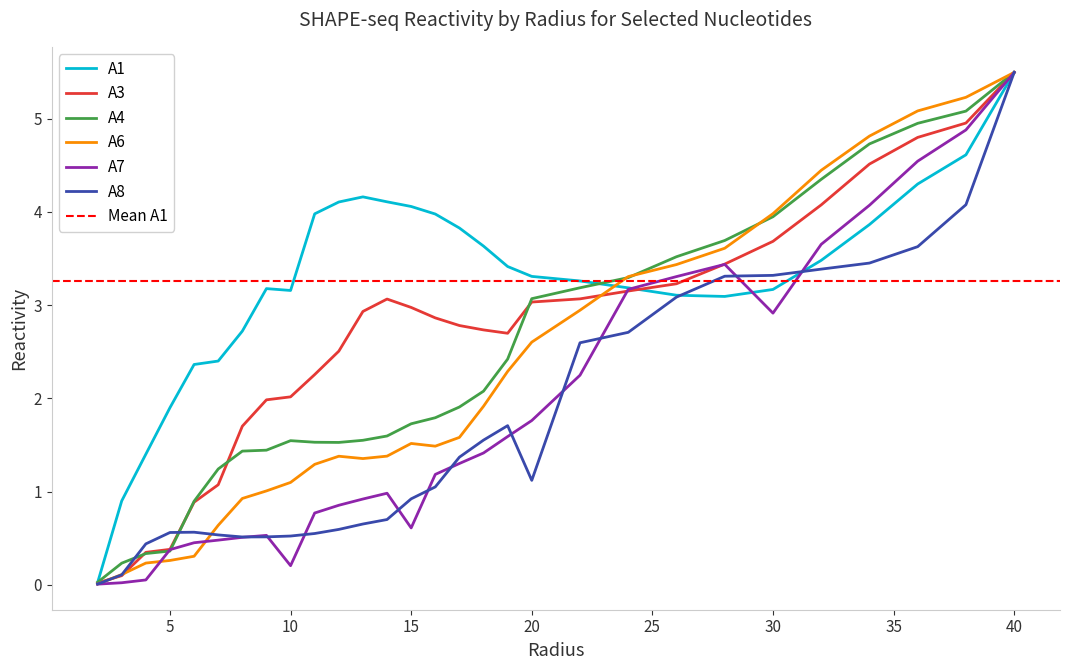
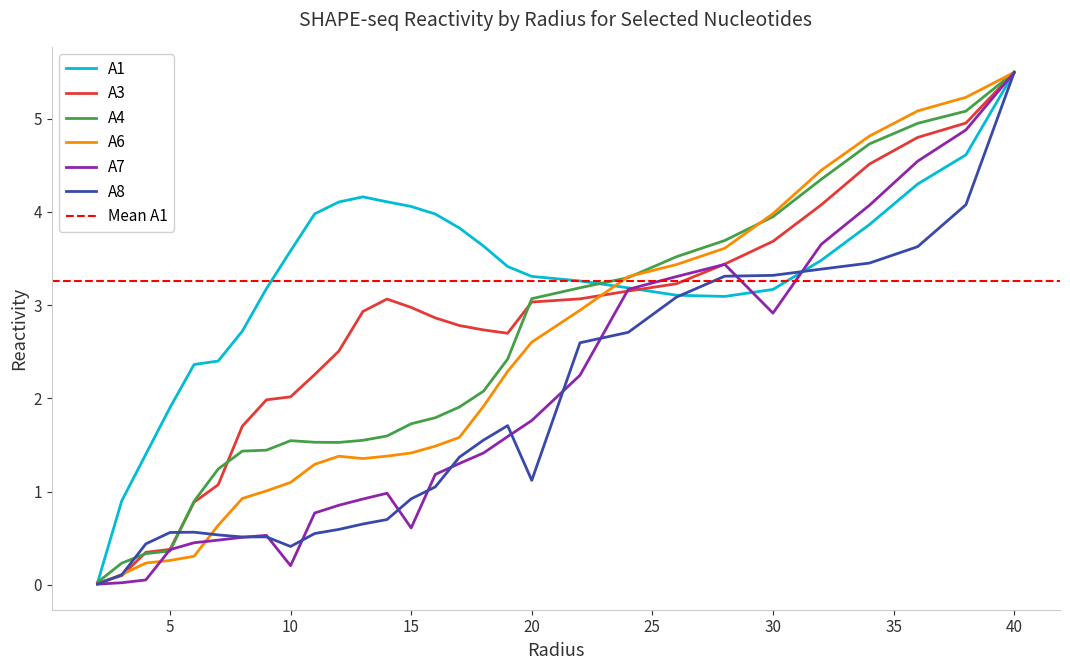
  {
    "A1": {
      "5": 1.9,
-     "10": 3.2,
+     "10": 3.6,
      "15": 4.1,
      "20": 3.3,
      "30": 3.2
    },
    "A3": {
      "10": 2.0,
      "15": 3.0,
      "20": 3.0,
      "30": 3.7
    },
    "A4": {
      "10": 1.5,
      "15": 1.7,
      "20": 3.1,
      "30": 3.9
    },
    "A6": {
      "5": 0.3,
      "10": 1.1,
-     "15": 1.5,
+     "15": 1.4,
      "20": 2.6,
      "30": 4.0
    },
    "A7": {
      "10": 0.2,
      "15": 0.6,
      "20": 1.8,
      "30": 2.9
    },
    "A8": {
      "5": 0.6,
-     "10": 0.5,
+     "10": 0.4,
      "15": 0.9,
      "20": 1.1,
      "30": 3.3
    }
  }
